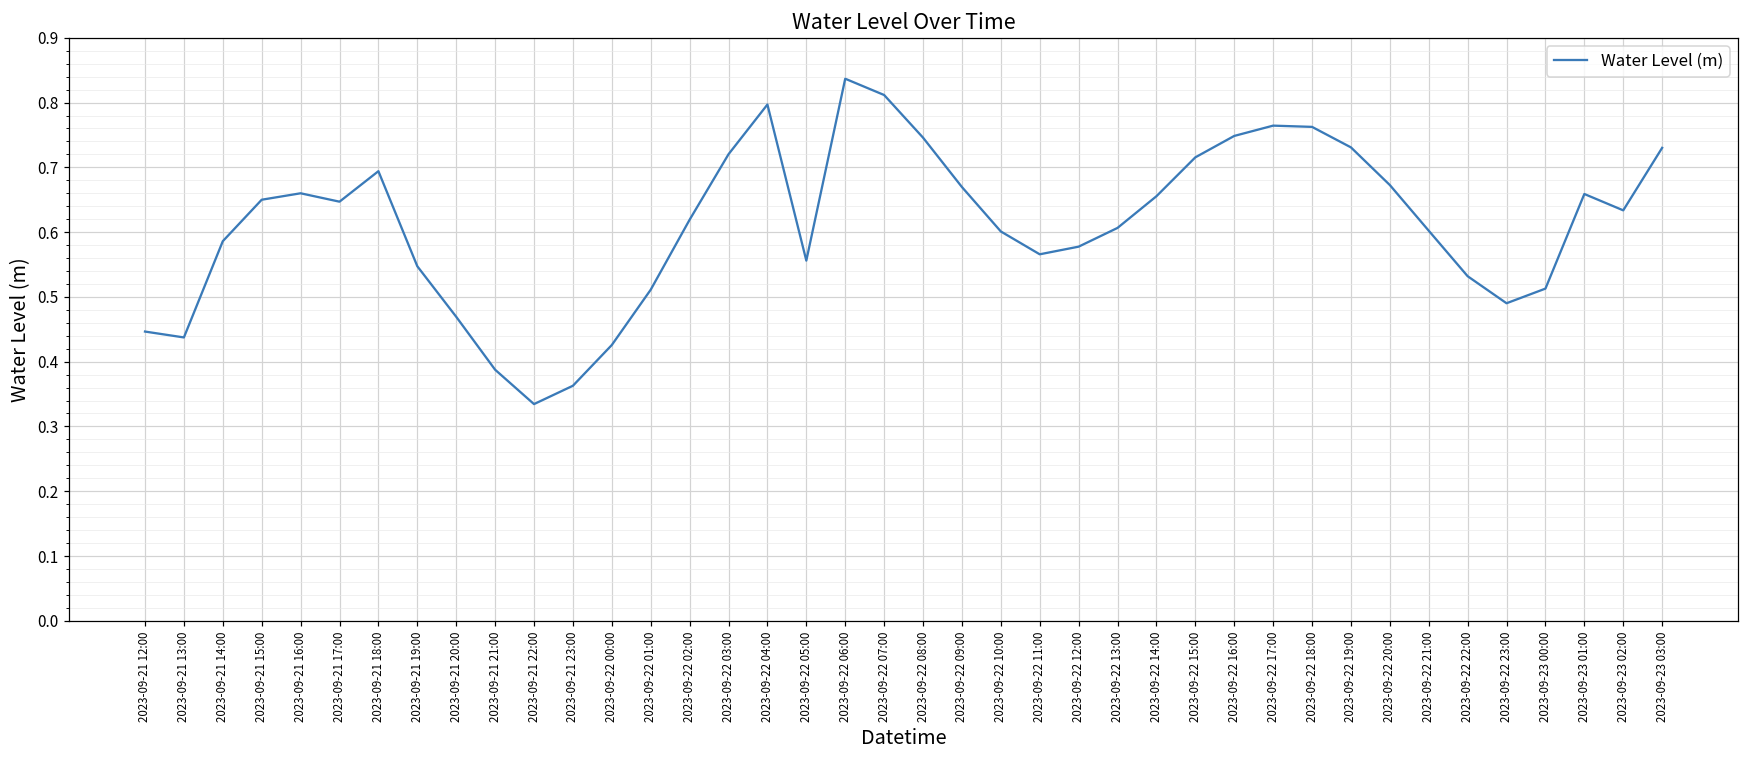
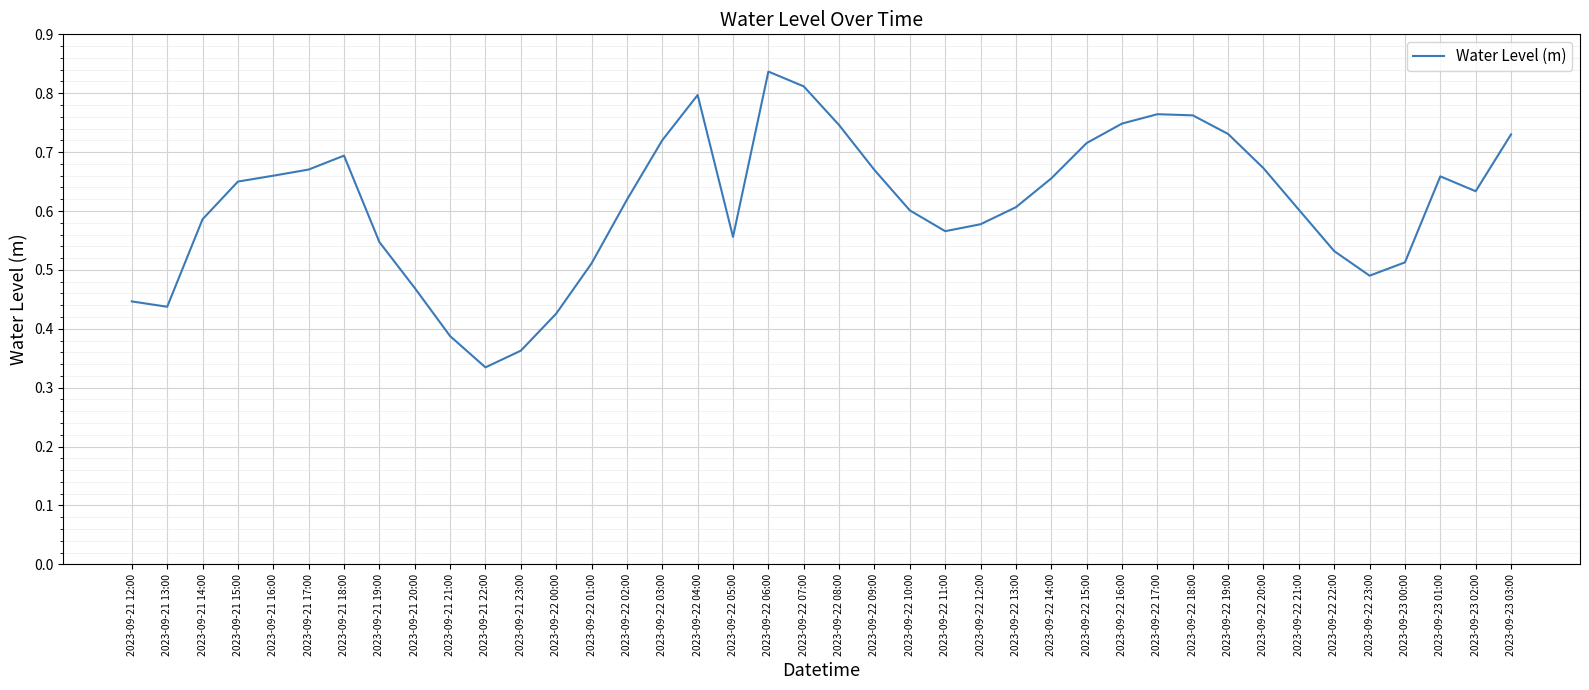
  {
    "2023-09-21 12:00": 0.45,
    "2023-09-21 13:00": 0.44,
    "2023-09-21 14:00": 0.59,
    "2023-09-21 15:00": 0.65,
    "2023-09-21 16:00": 0.66,
-   "2023-09-21 17:00": 0.65,
+   "2023-09-21 17:00": 0.67,
    "2023-09-21 18:00": 0.69,
    "2023-09-21 19:00": 0.55,
    "2023-09-21 20:00": 0.47,
    "2023-09-21 21:00": 0.39,
    "2023-09-21 22:00": 0.33,
    "2023-09-21 23:00": 0.36,
    "2023-09-22 00:00": 0.43,
    "2023-09-22 01:00": 0.51,
    "2023-09-22 02:00": 0.62,
    "2023-09-22 03:00": 0.72,
    "2023-09-22 04:00": 0.80,
    "2023-09-22 05:00": 0.56,
    "2023-09-22 06:00": 0.84,
    "2023-09-22 07:00": 0.81,
    "2023-09-22 08:00": 0.75,
    "2023-09-22 09:00": 0.67,
    "2023-09-22 10:00": 0.60,
    "2023-09-22 11:00": 0.57,
    "2023-09-22 12:00": 0.58,
    "2023-09-22 13:00": 0.61,
    "2023-09-22 14:00": 0.66,
    "2023-09-22 15:00": 0.72,
    "2023-09-22 16:00": 0.75,
    "2023-09-22 17:00": 0.76,
    "2023-09-22 18:00": 0.76,
    "2023-09-22 19:00": 0.73,
    "2023-09-22 20:00": 0.67,
    "2023-09-22 21:00": 0.60,
    "2023-09-22 22:00": 0.53,
    "2023-09-22 23:00": 0.49,
    "2023-09-23 00:00": 0.51,
    "2023-09-23 01:00": 0.66,
    "2023-09-23 02:00": 0.63,
    "2023-09-23 03:00": 0.73
  }
